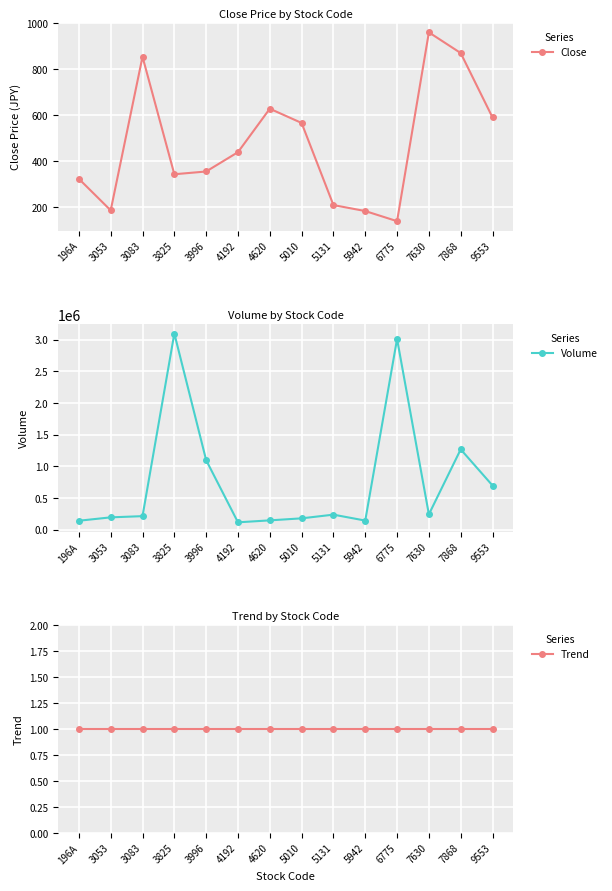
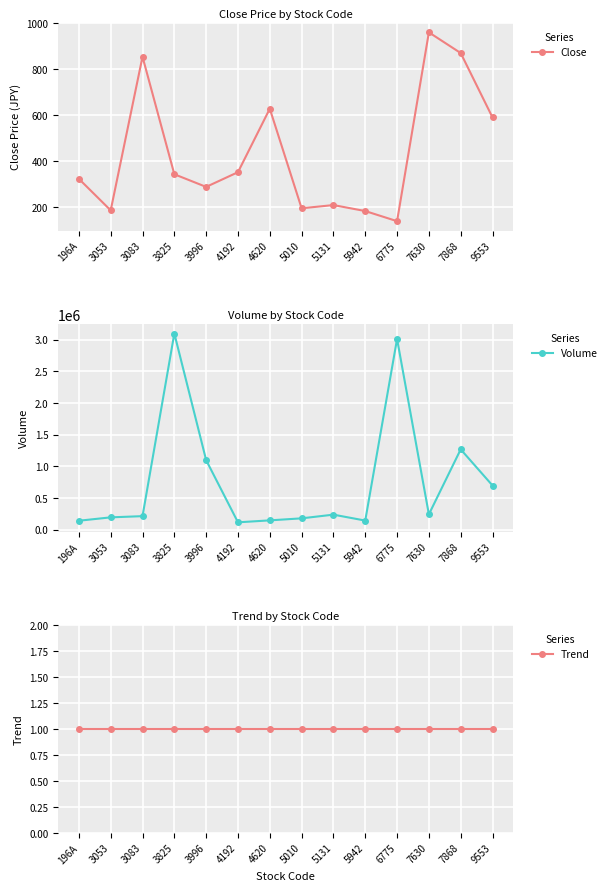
  {
    "Close Price by Stock Code": {
      "196A": 320,
      "3053": 190,
      "3083": 850,
      "3825": 340,
-     "3996": 360,
-     "4192": 440,
+     "3996": 290,
+     "4192": 350,
      "4620": 630,
-     "5010": 570,
+     "5010": 200,
      "5131": 210,
      "5942": 180,
      "6775": 140,
      "7630": 960,
      "7868": 870,
      "9553": 590
    },
    "Volume by Stock Code": {
      "196A": 100000,
      "3053": 200000,
      "3083": 200000,
      "3825": 3100000,
      "3996": 1100000,
      "4192": 100000,
      "4620": 100000,
      "5010": 200000,
      "5131": 200000,
      "5942": 100000,
      "6775": 3000000,
      "7630": 200000,
      "7868": 1300000,
      "9553": 700000
    },
    "Trend by Stock Code": {
      "196A": 1.00,
      "3053": 1.00,
      "3083": 1.00,
      "3825": 1.00,
      "3996": 1.00,
      "4192": 1.00,
      "4620": 1.00,
      "5010": 1.00,
      "5131": 1.00,
      "5942": 1.00,
      "6775": 1.00,
      "7630": 1.00,
      "7868": 1.00,
      "9553": 1.00
    }
  }
